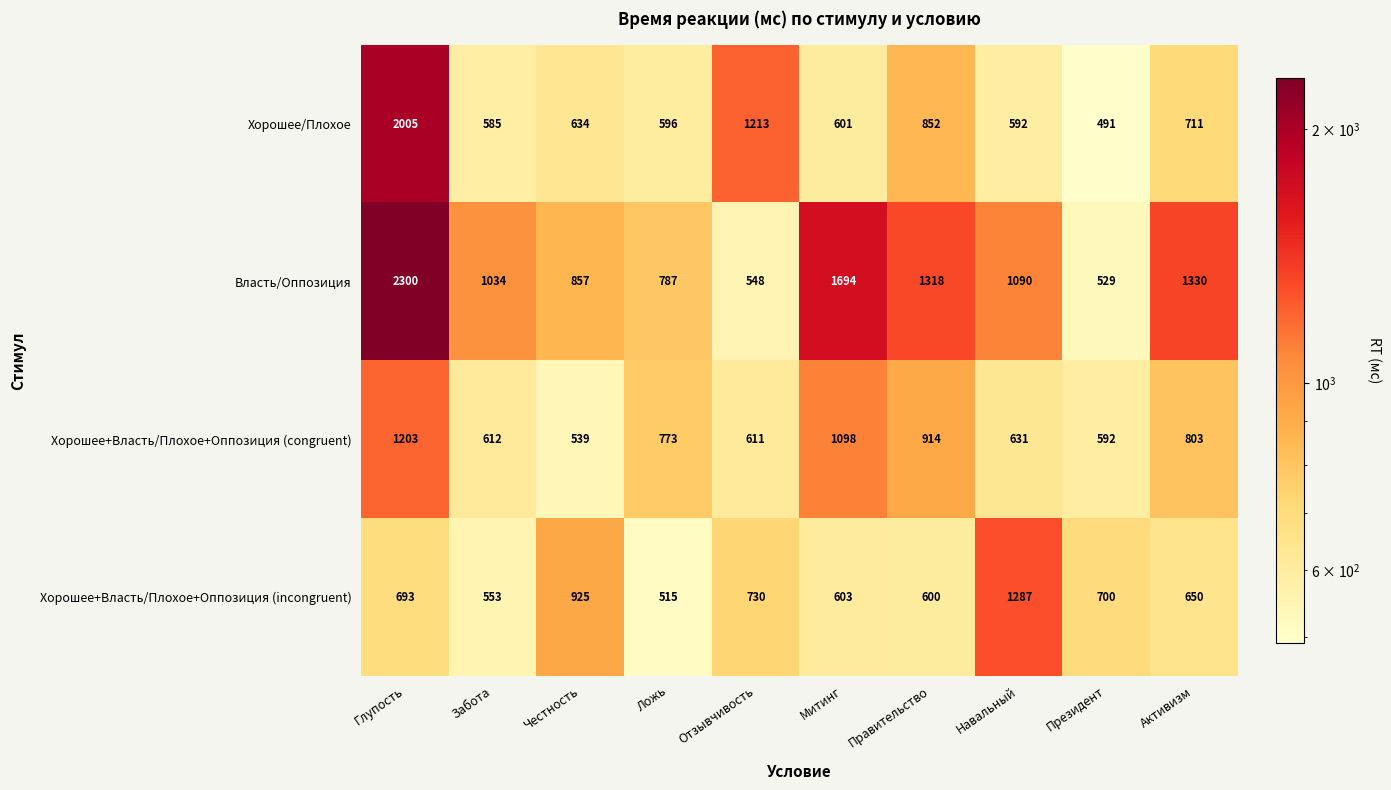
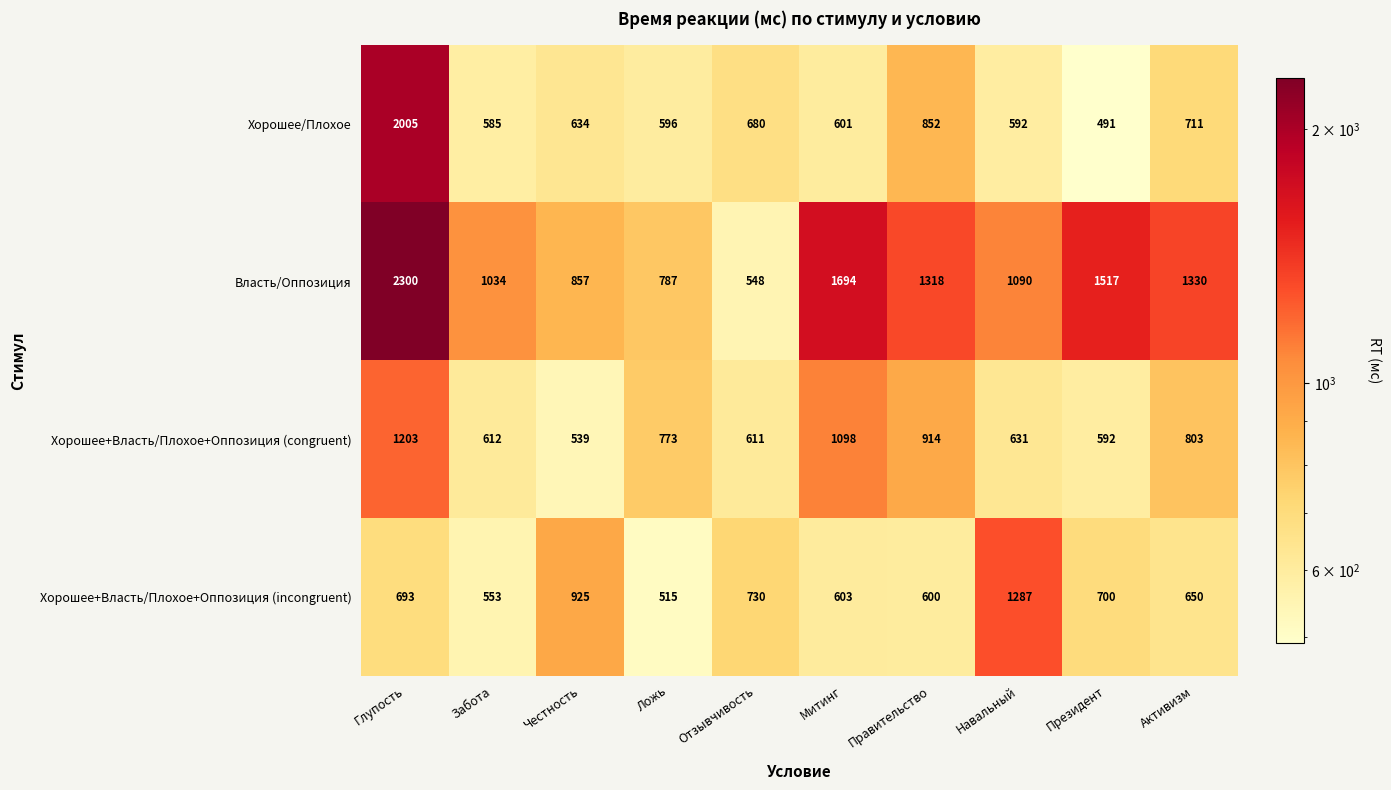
  {
    "Хорошее/Плохое": {
      "Глупость": 2005,
      "Забота": 585,
      "Честность": 634,
      "Ложь": 596,
-     "Отзывчивость": 1213,
+     "Отзывчивость": 680,
      "Митинг": 601,
      "Правительство": 852,
      "Навальный": 592,
      "Президент": 491,
      "Активизм": 711
    },
    "Власть/Оппозиция": {
      "Глупость": 2300,
      "Забота": 1034,
      "Честность": 857,
      "Ложь": 787,
      "Отзывчивость": 548,
      "Митинг": 1694,
      "Правительство": 1318,
      "Навальный": 1090,
-     "Президент": 529,
+     "Президент": 1517,
      "Активизм": 1330
    },
    "Хорошее+Власть/Плохое+Оппозиция (congruent)": {
      "Глупость": 1203,
      "Забота": 612,
      "Честность": 539,
      "Ложь": 773,
      "Отзывчивость": 611,
      "Митинг": 1098,
      "Правительство": 914,
      "Навальный": 631,
      "Президент": 592,
      "Активизм": 803
    },
    "Хорошее+Власть/Плохое+Оппозиция (incongruent)": {
      "Глупость": 693,
      "Забота": 553,
      "Честность": 925,
      "Ложь": 515,
      "Отзывчивость": 730,
      "Митинг": 603,
      "Правительство": 600,
      "Навальный": 1287,
      "Президент": 700,
      "Активизм": 650
    }
  }
